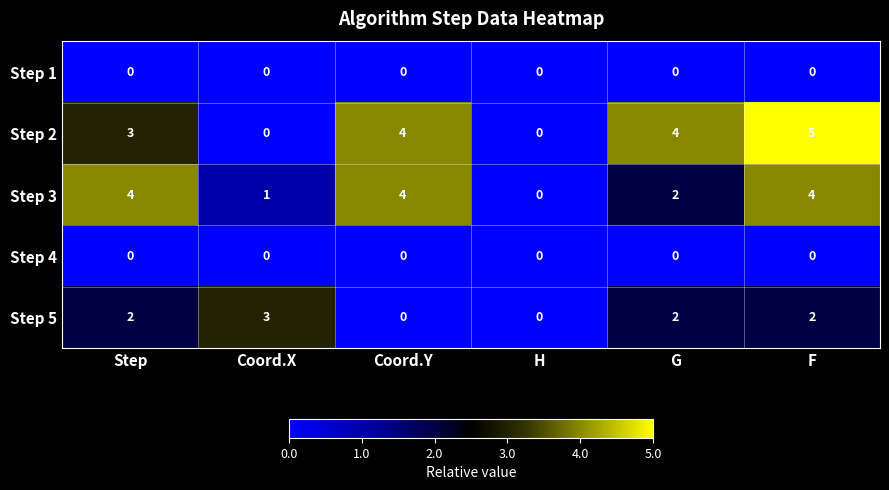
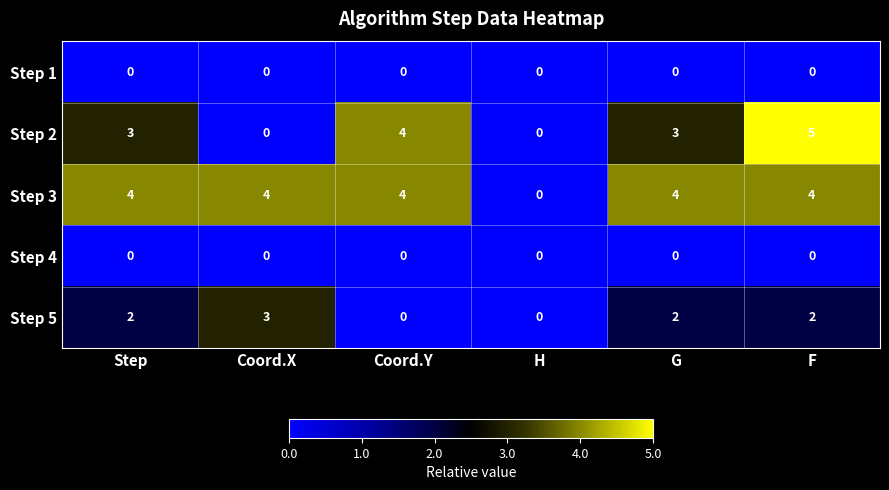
  {
    "Step 1": {
      "Step": 0,
      "Coord.X": 0,
      "Coord.Y": 0,
      "H": 0,
      "G": 0,
      "F": 0
    },
    "Step 2": {
      "Step": 3,
      "Coord.X": 0,
      "Coord.Y": 4,
      "H": 0,
-     "G": 4,
+     "G": 3,
      "F": 5
    },
    "Step 3": {
      "Step": 4,
-     "Coord.X": 1,
+     "Coord.X": 4,
      "Coord.Y": 4,
      "H": 0,
-     "G": 2,
+     "G": 4,
      "F": 4
    },
    "Step 4": {
      "Step": 0,
      "Coord.X": 0,
      "Coord.Y": 0,
      "H": 0,
      "G": 0,
      "F": 0
    },
    "Step 5": {
      "Step": 2,
      "Coord.X": 3,
      "Coord.Y": 0,
      "H": 0,
      "G": 2,
      "F": 2
    }
  }
